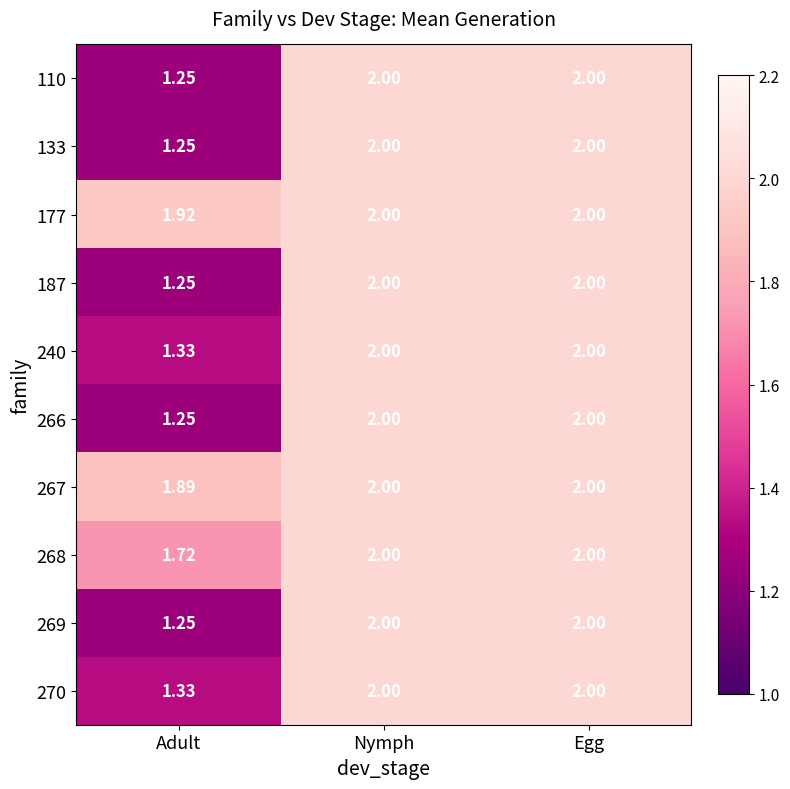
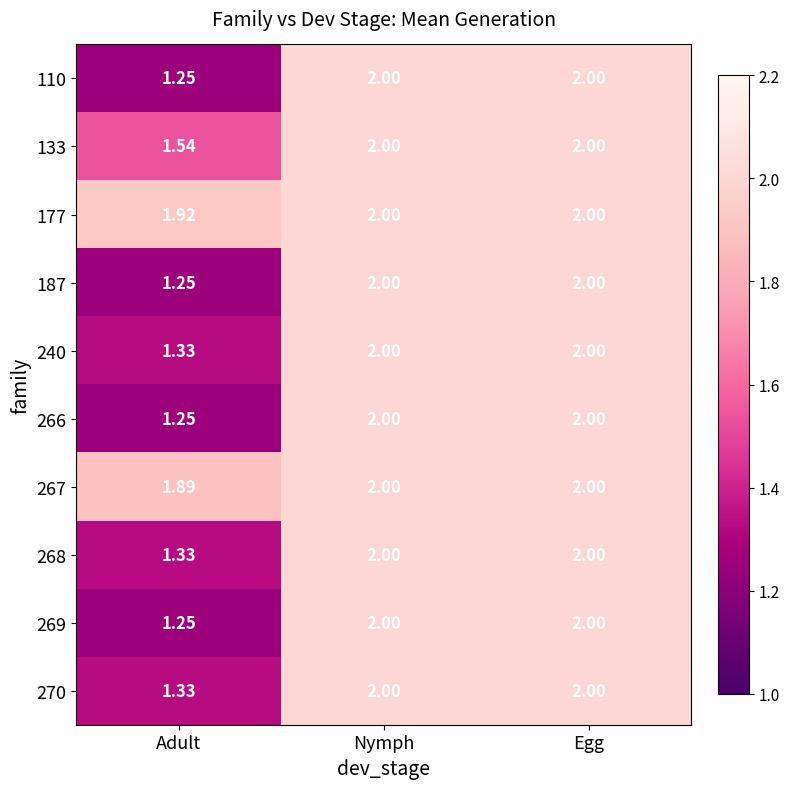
  {
    "110": {
      "Adult": 1.25
    },
    "133": {
-     "Adult": 1.25
+     "Adult": 1.54
    },
    "177": {
      "Adult": 1.92
    },
    "187": {
      "Adult": 1.25
    },
    "240": {
      "Adult": 1.33
    },
    "266": {
      "Adult": 1.25
    },
    "267": {
      "Adult": 1.89
    },
    "268": {
-     "Adult": 1.72
+     "Adult": 1.33
    },
    "269": {
      "Adult": 1.25
    },
    "270": {
      "Adult": 1.33
    }
  }
